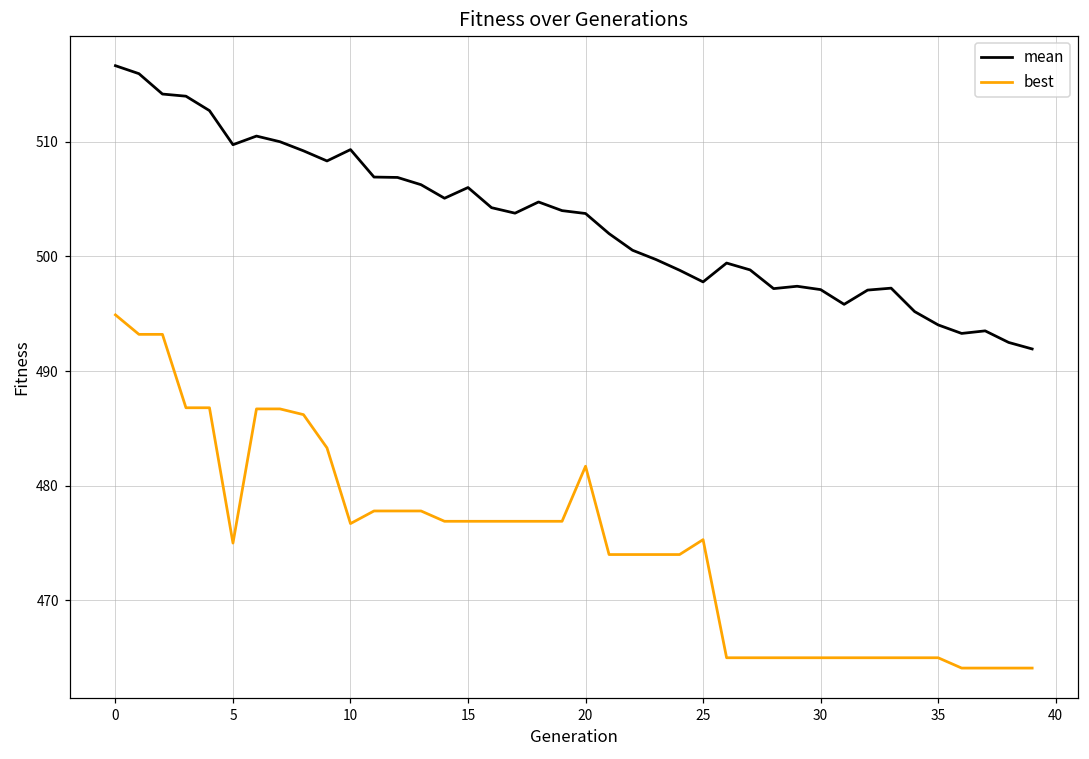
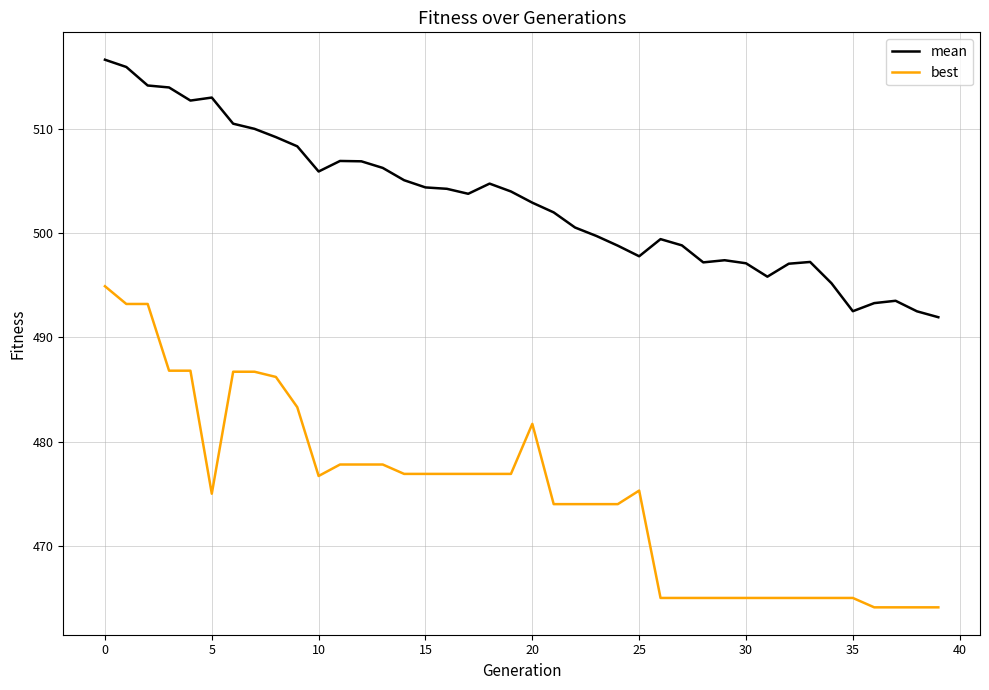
  {
    "mean": {
      "0": 516.6,
-     "5": 509.7,
-     "10": 509.3,
-     "15": 506.0,
-     "20": 503.7,
+     "5": 513.0,
+     "10": 505.9,
+     "15": 504.4,
+     "20": 502.9,
      "25": 497.8,
      "30": 497.1,
-     "35": 494.0
+     "35": 492.5
    },
    "best": {
      "0": 494.9,
      "5": 475.0,
      "10": 476.7,
      "15": 476.9,
      "20": 481.7,
      "25": 475.3,
      "30": 465.0,
      "35": 465.0
    }
  }
